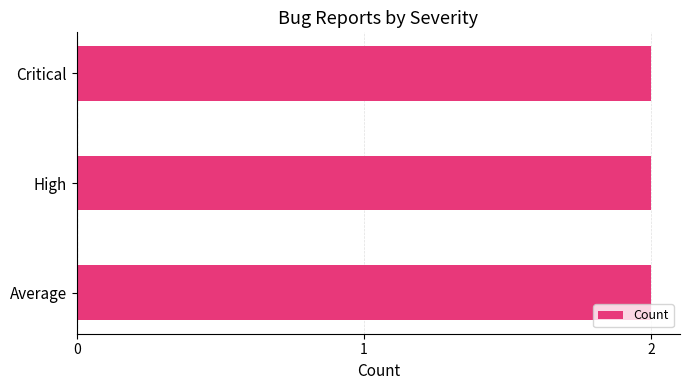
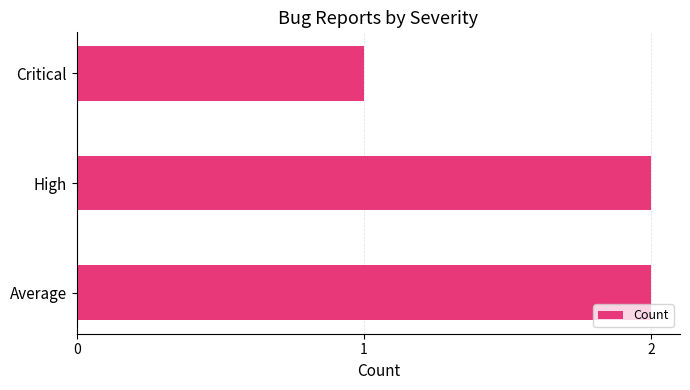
  {
-   "Critical": 2,
+   "Critical": 1,
    "High": 2,
    "Average": 2
  }
